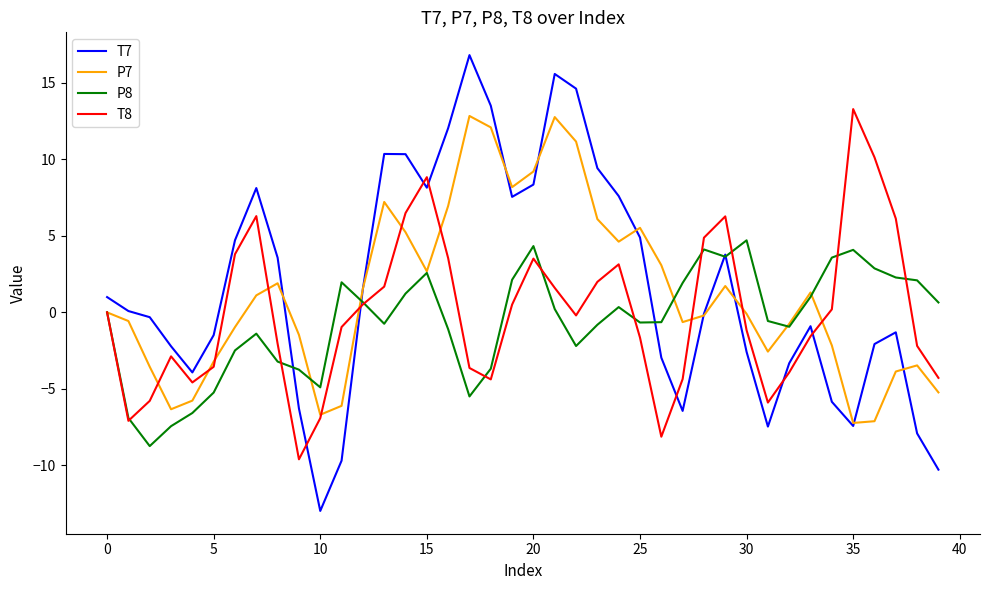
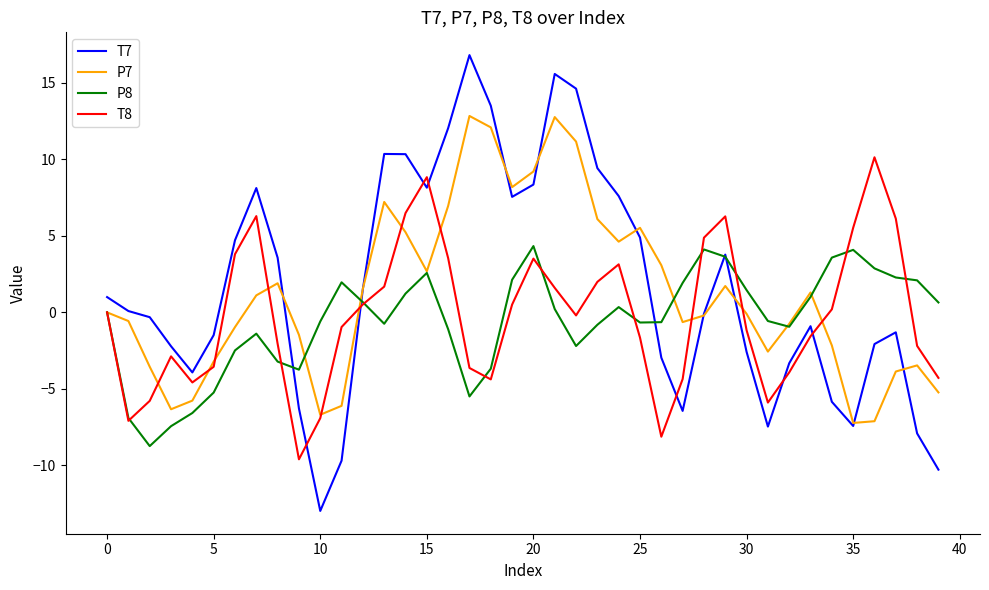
  {
    "T7": {
      "0": 1.0,
      "5": -1.5,
      "10": -13.0,
      "15": 8.2,
      "20": 8.4,
      "25": 4.9,
      "30": -2.6,
      "35": -7.4
    },
    "P7": {
      "5": -3.2,
      "10": -6.7,
      "20": 9.2,
      "25": 5.5,
      "30": -0.1,
      "35": -7.2
    },
    "P8": {
      "5": -5.2,
-     "10": -4.9,
+     "10": -0.6,
      "20": 4.3,
      "25": -0.7,
-     "30": 4.7,
+     "30": 1.5,
      "35": 4.1
    },
    "T8": {
      "5": -3.6,
      "10": -6.9,
      "15": 8.8,
      "20": 3.5,
      "25": -1.6,
      "30": -1.2,
-     "35": 13.3
+     "35": 5.5
    }
  }
